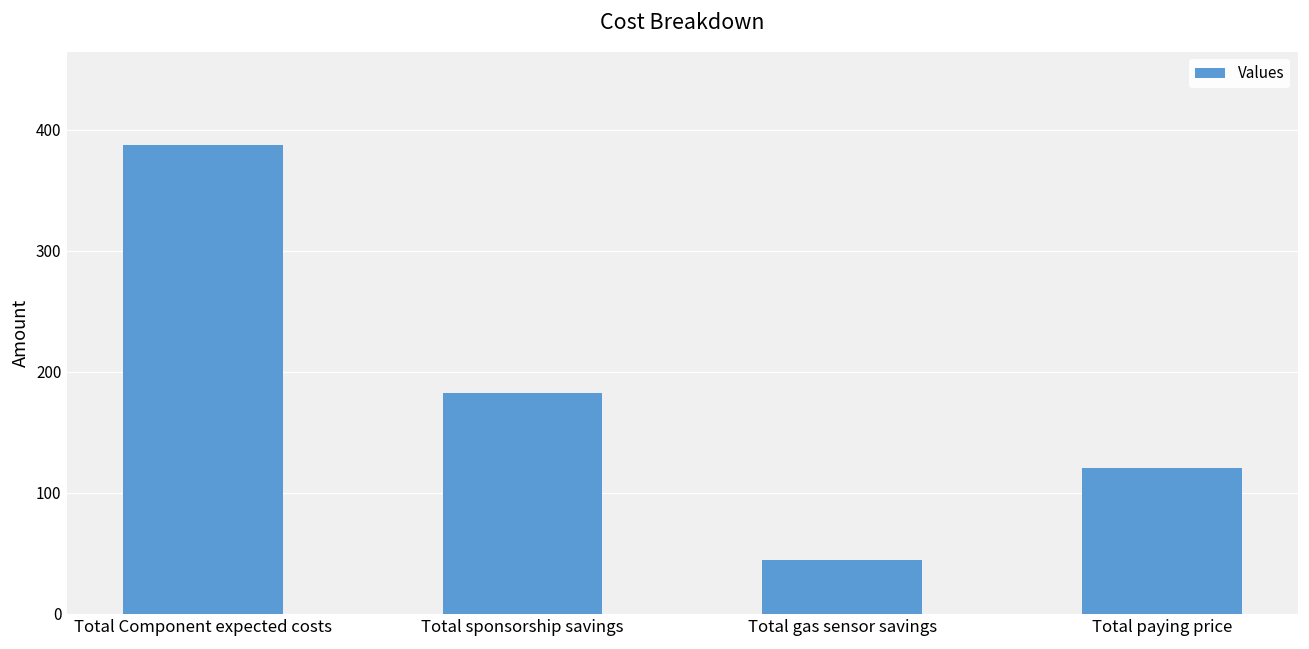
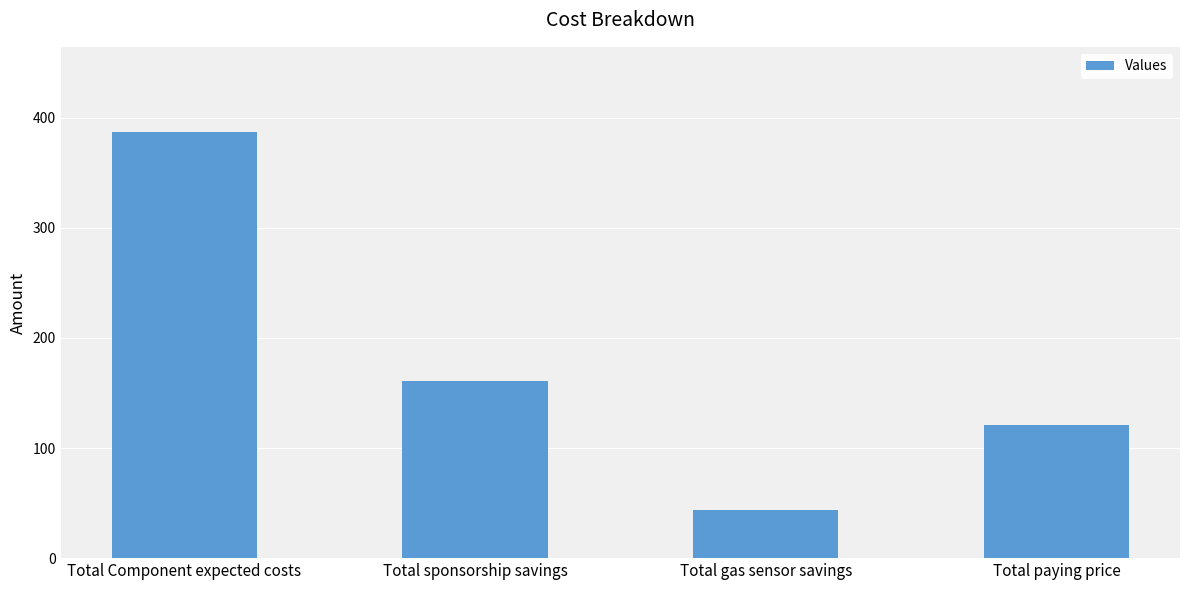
  {
    "Total Component expected costs": 387,
-   "Total sponsorship savings": 182,
+   "Total sponsorship savings": 161,
    "Total gas sensor savings": 44,
    "Total paying price": 121
  }
